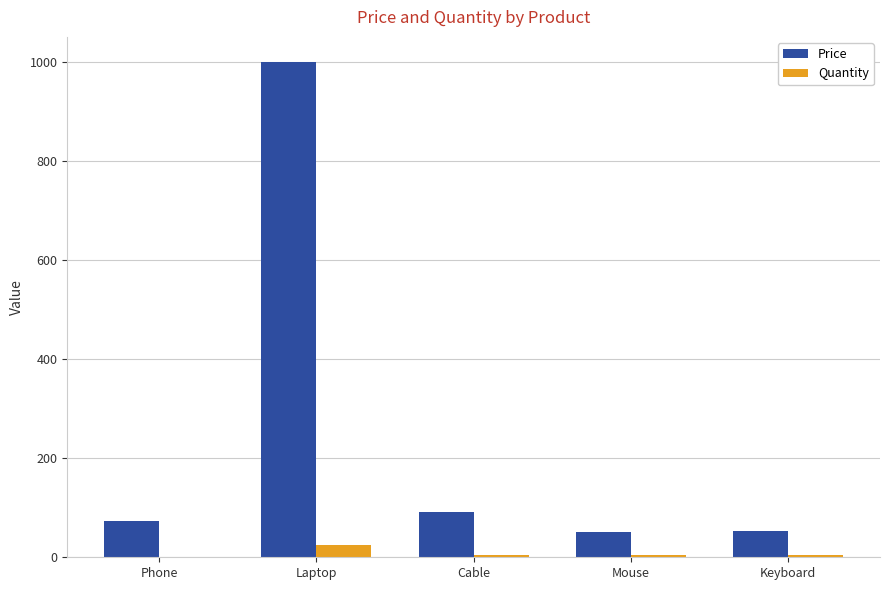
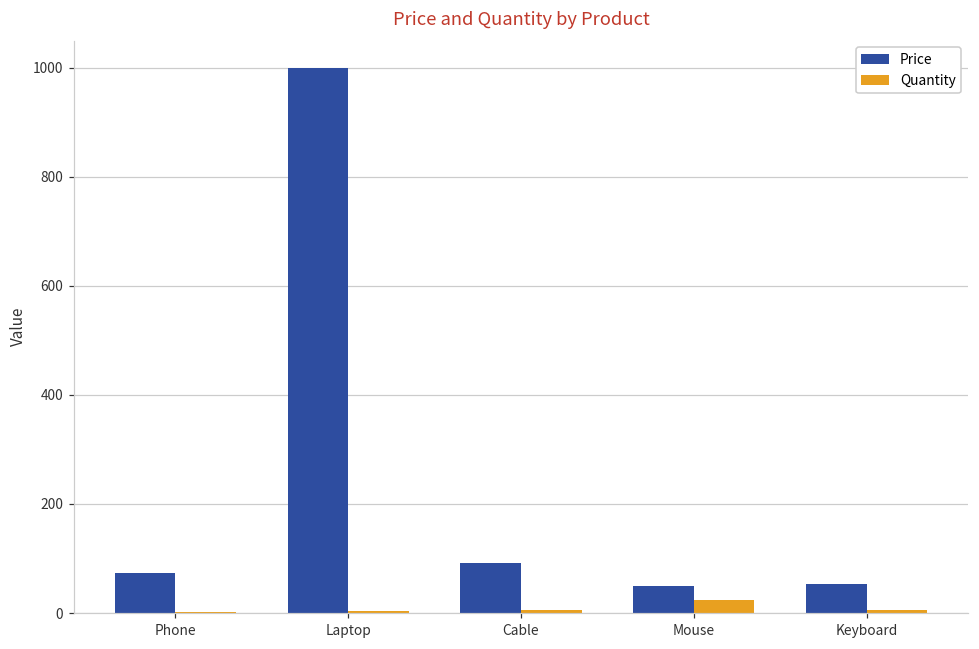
  {
    "Price": {
      "Phone": 70,
      "Laptop": 1000,
      "Cable": 90,
      "Mouse": 50,
      "Keyboard": 50
    },
    "Quantity": {
-     "Laptop": 30,
-     "Mouse": 10
+     "Laptop": 0,
+     "Mouse": 20
    }
  }
